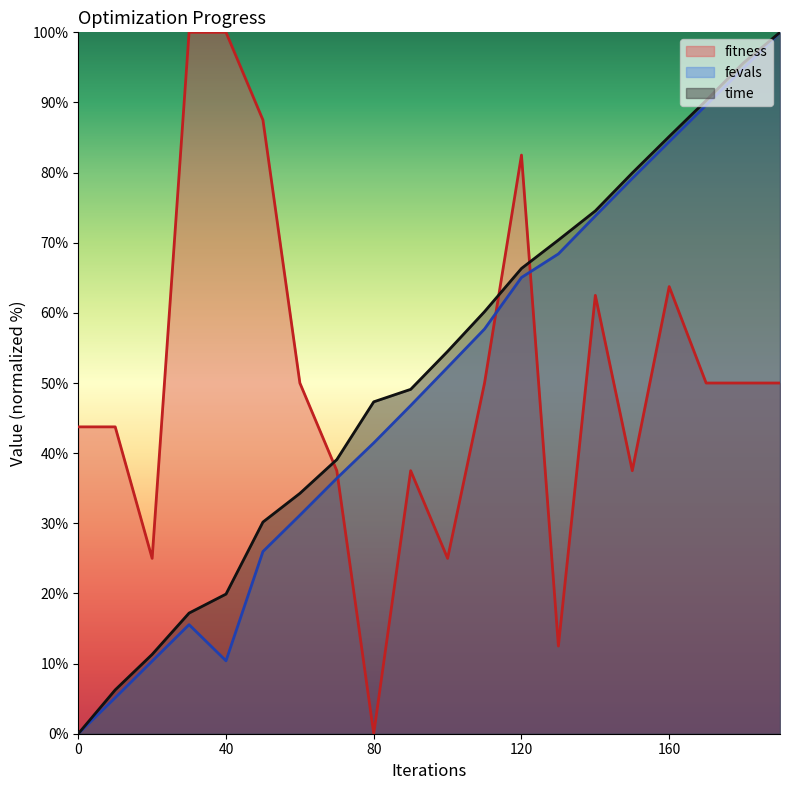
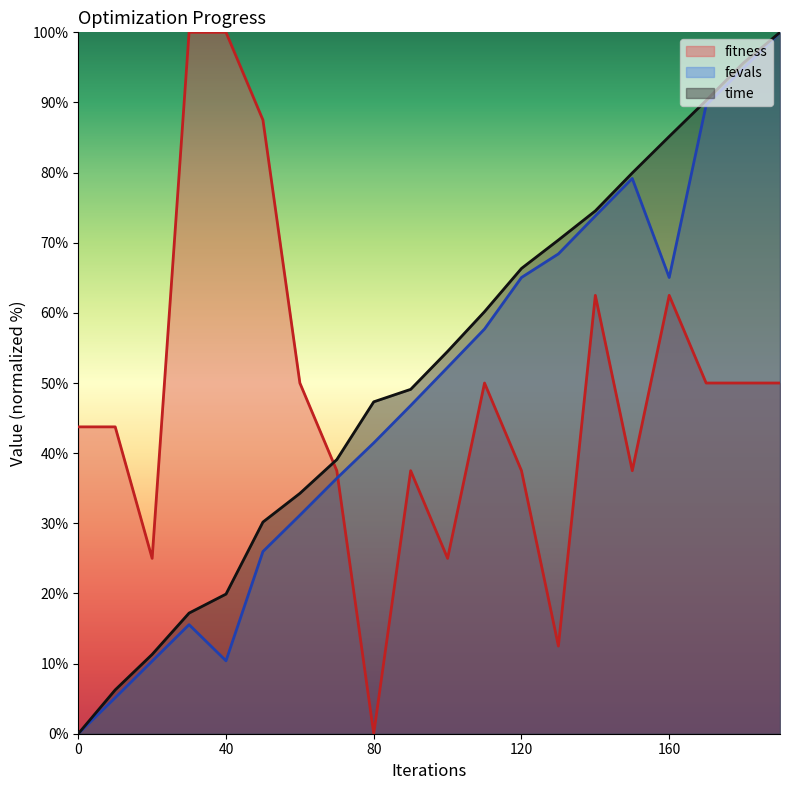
  {
    "fitness": {
      "0": "44%",
      "40": "100%",
      "80": "0%",
-     "120": "83%",
-     "160": "64%"
+     "120": "38%",
+     "160": "63%"
    },
    "fevals": {
      "40": "10%",
      "80": "41%",
      "120": "65%",
-     "160": "84%"
+     "160": "65%"
    },
    "time": {
      "40": "20%",
      "80": "47%",
      "120": "66%",
      "160": "85%"
    }
  }
